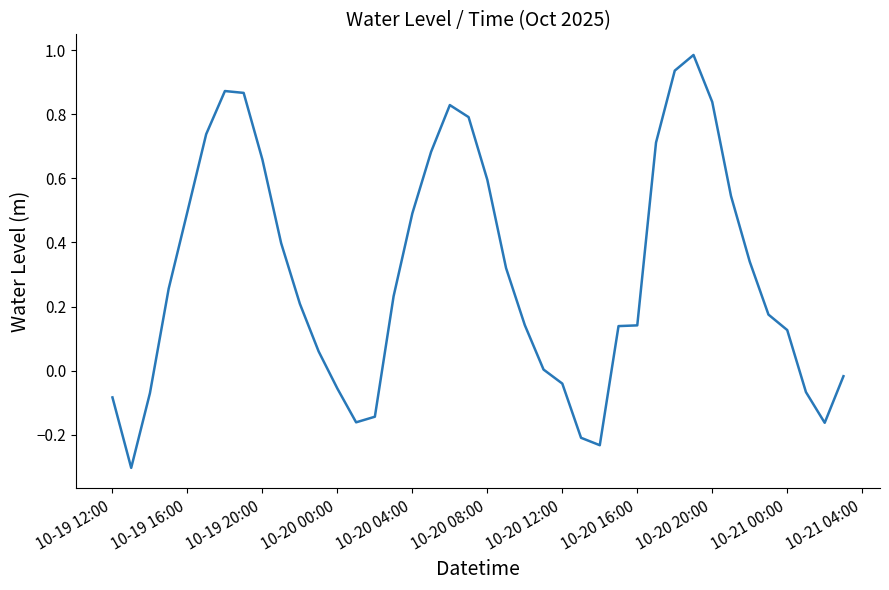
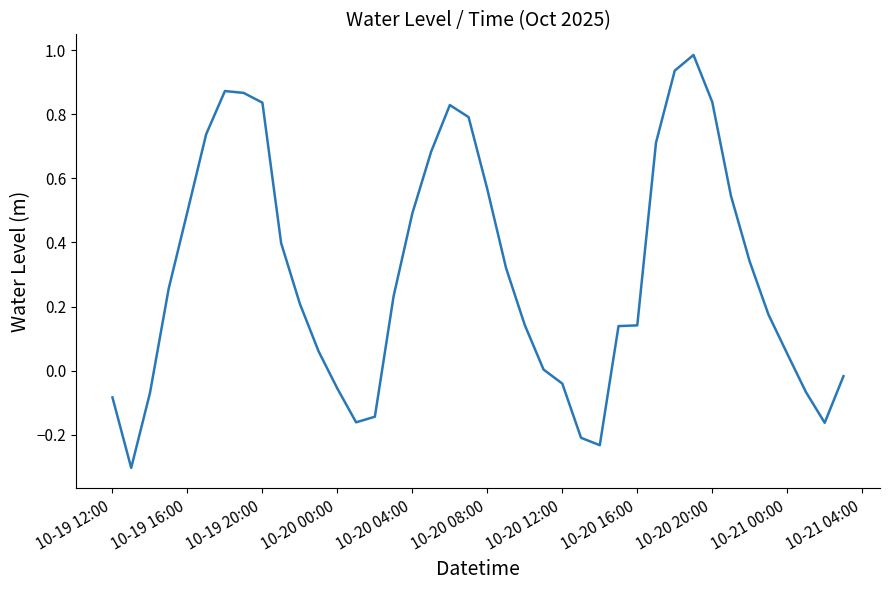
  {
    "10-19 12:00": -0.08,
    "10-19 16:00": 0.50,
-   "10-19 20:00": 0.66,
+   "10-19 20:00": 0.84,
    "10-20 00:00": -0.06,
    "10-20 04:00": 0.49,
-   "10-20 08:00": 0.60,
+   "10-20 08:00": 0.57,
    "10-20 12:00": -0.04,
    "10-20 16:00": 0.14,
    "10-20 20:00": 0.84,
-   "10-21 00:00": 0.13
+   "10-21 00:00": 0.05
  }
